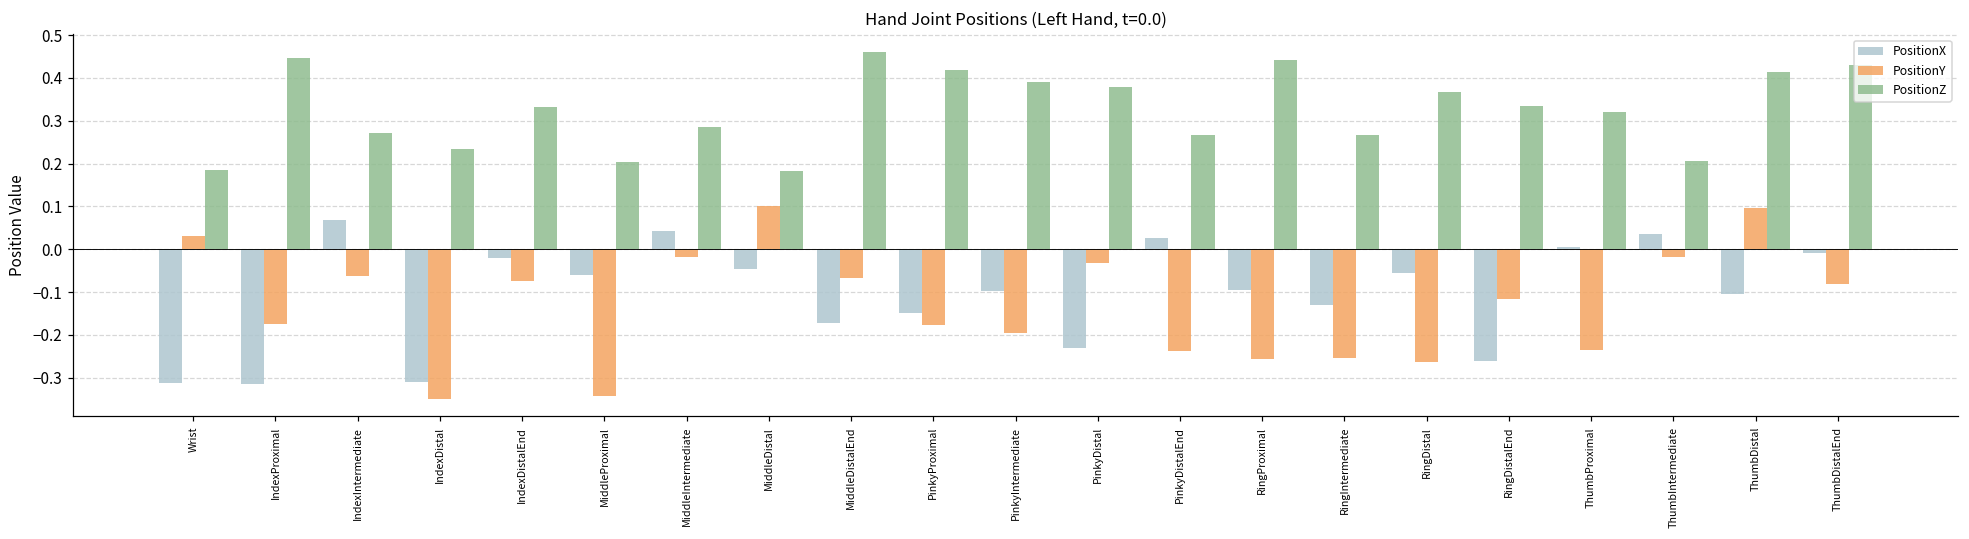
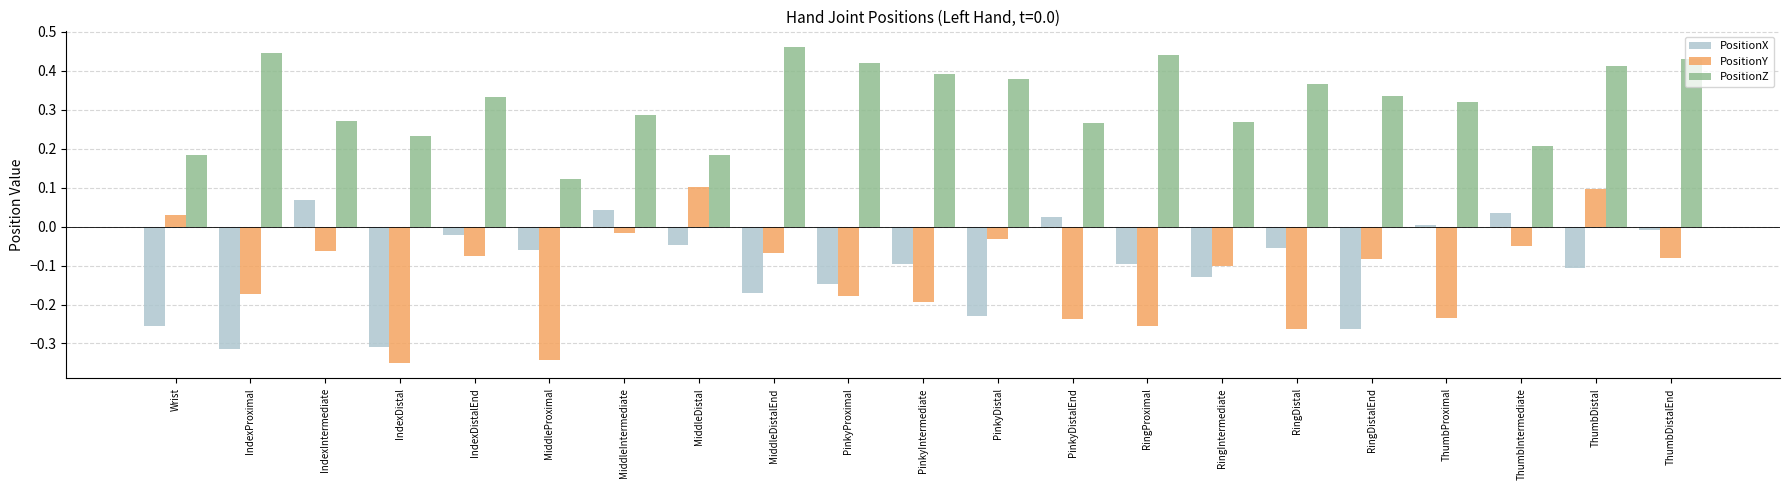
  {
    "PositionX": {
-     "Wrist": -0.31,
+     "Wrist": -0.26,
      "IndexProximal": -0.31,
      "IndexIntermediate": 0.07,
      "IndexDistal": -0.31,
      "IndexDistalEnd": -0.02,
      "MiddleProximal": -0.06,
      "MiddleIntermediate": 0.04,
      "MiddleDistal": -0.05,
      "MiddleDistalEnd": -0.17,
      "PinkyProximal": -0.15,
      "PinkyIntermediate": -0.10,
      "PinkyDistal": -0.23,
      "PinkyDistalEnd": 0.03,
      "RingProximal": -0.10,
      "RingIntermediate": -0.13,
      "RingDistal": -0.06,
      "RingDistalEnd": -0.26,
      "ThumbIntermediate": 0.03,
      "ThumbDistal": -0.11,
      "ThumbDistalEnd": -0.01
    },
    "PositionY": {
      "Wrist": 0.03,
      "IndexProximal": -0.17,
      "IndexIntermediate": -0.06,
      "IndexDistal": -0.35,
      "IndexDistalEnd": -0.07,
      "MiddleProximal": -0.34,
      "MiddleIntermediate": -0.02,
      "MiddleDistal": 0.10,
      "MiddleDistalEnd": -0.07,
      "PinkyProximal": -0.18,
      "PinkyIntermediate": -0.19,
      "PinkyDistal": -0.03,
      "PinkyDistalEnd": -0.24,
      "RingProximal": -0.26,
-     "RingIntermediate": -0.25,
+     "RingIntermediate": -0.10,
      "RingDistal": -0.26,
-     "RingDistalEnd": -0.12,
+     "RingDistalEnd": -0.08,
      "ThumbProximal": -0.23,
-     "ThumbIntermediate": -0.02,
+     "ThumbIntermediate": -0.05,
      "ThumbDistal": 0.10,
      "ThumbDistalEnd": -0.08
    },
    "PositionZ": {
      "Wrist": 0.18,
      "IndexProximal": 0.45,
      "IndexIntermediate": 0.27,
      "IndexDistal": 0.23,
      "IndexDistalEnd": 0.33,
-     "MiddleProximal": 0.20,
+     "MiddleProximal": 0.12,
      "MiddleIntermediate": 0.29,
      "MiddleDistal": 0.18,
      "MiddleDistalEnd": 0.46,
      "PinkyProximal": 0.42,
      "PinkyIntermediate": 0.39,
      "PinkyDistal": 0.38,
      "PinkyDistalEnd": 0.27,
      "RingProximal": 0.44,
      "RingIntermediate": 0.27,
      "RingDistal": 0.37,
      "RingDistalEnd": 0.33,
      "ThumbProximal": 0.32,
      "ThumbIntermediate": 0.21,
      "ThumbDistal": 0.41
    }
  }
